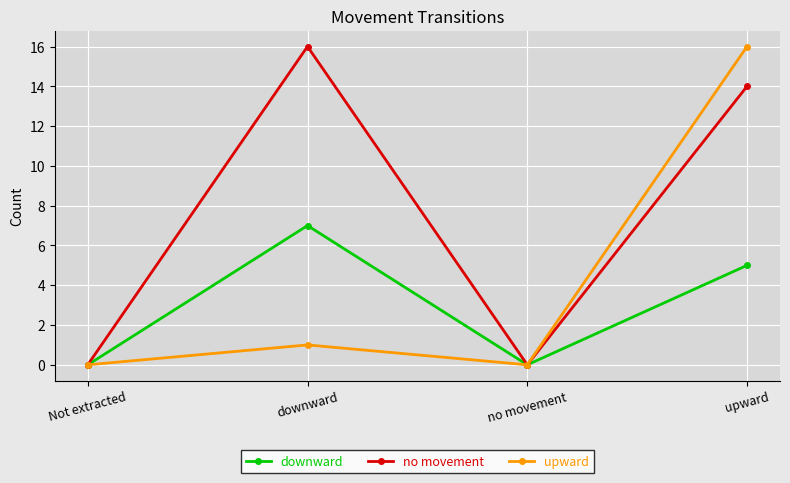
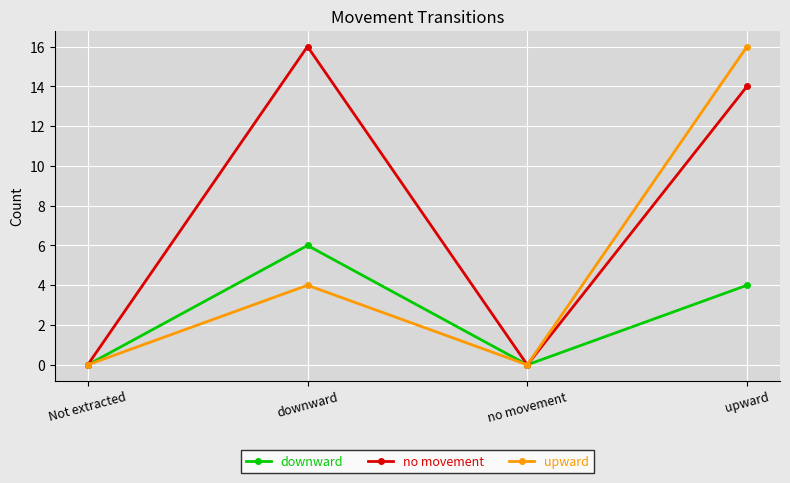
  {
    "downward": {
-     "downward": 7,
-     "upward": 5
+     "downward": 6,
+     "upward": 4
    },
    "no movement": {
      "downward": 16,
      "upward": 14
    },
    "upward": {
-     "downward": 1,
+     "downward": 4,
      "upward": 16
    }
  }
